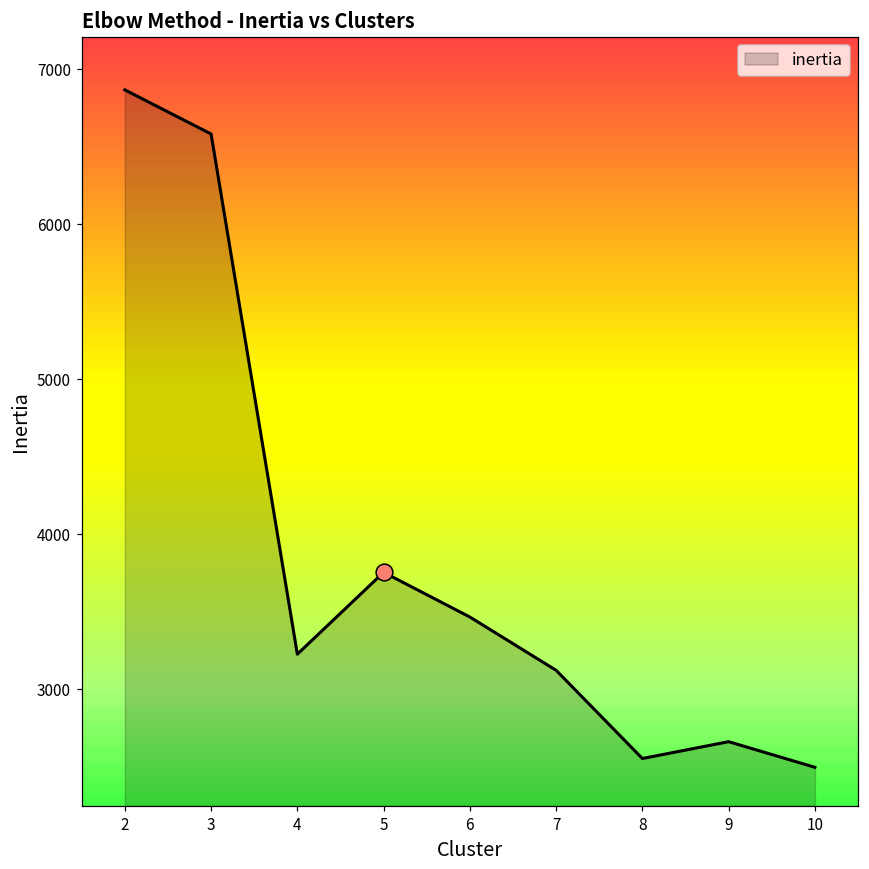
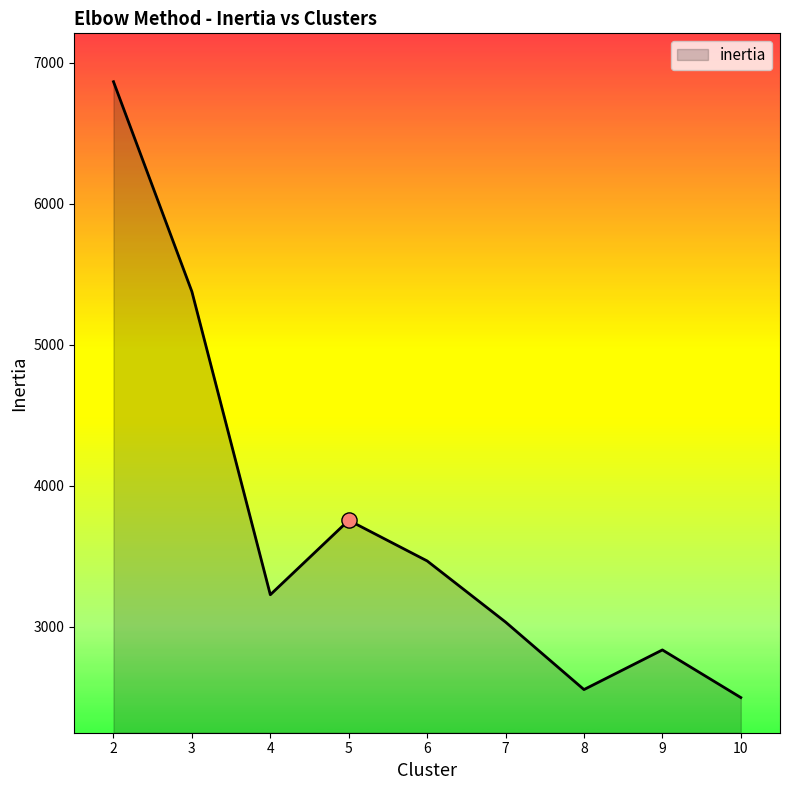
  {
    "inertia": {
      "2": 6870,
-     "3": 6580,
+     "3": 5380,
      "4": 3230,
      "6": 3470,
-     "7": 3120,
+     "7": 3030,
      "8": 2550,
-     "9": 2660,
+     "9": 2830,
      "10": 2500
    }
  }
